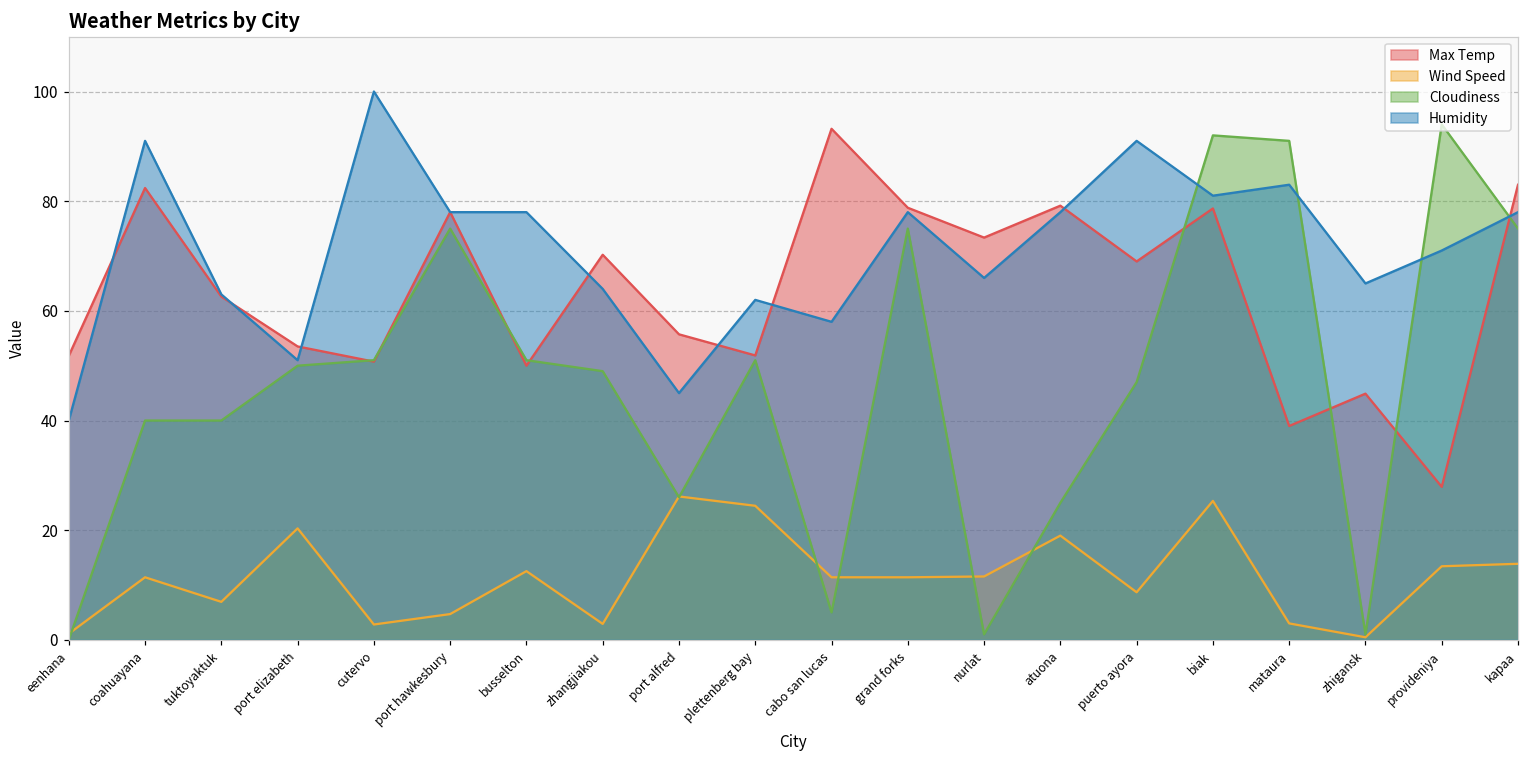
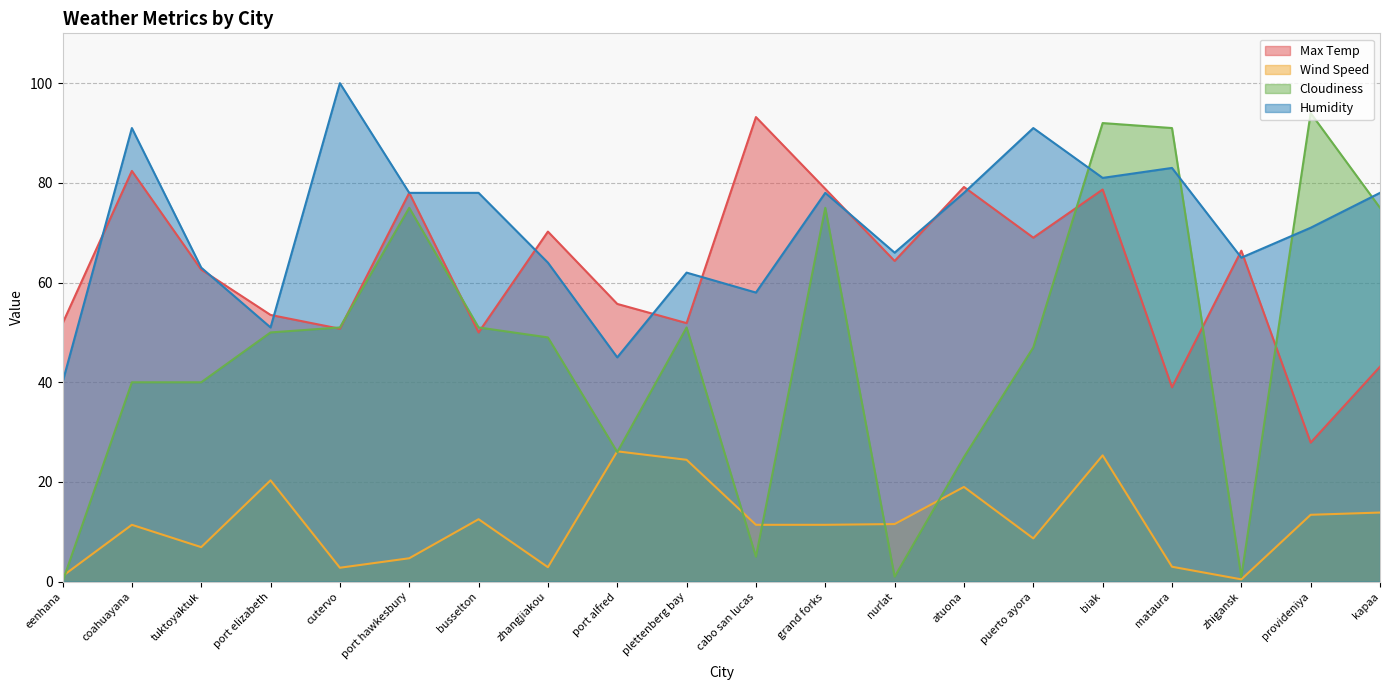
  {
    "Max Temp": {
      "eenhana": 52,
      "coahuayana": 82,
      "port elizabeth": 54,
      "busselton": 50,
      "zhangjiakou": 70,
      "port alfred": 56,
      "plettenberg bay": 52,
      "cabo san lucas": 93,
      "grand forks": 79,
-     "nurlat": 73,
+     "nurlat": 64,
      "atuona": 79,
      "puerto ayora": 69,
      "biak": 79,
      "mataura": 39,
-     "zhigansk": 45,
+     "zhigansk": 66,
      "provideniya": 28,
-     "kapaa": 83
+     "kapaa": 43
    },
    "Wind Speed": {
      "eenhana": 1,
      "coahuayana": 11,
      "tuktoyaktuk": 7,
      "port elizabeth": 20,
      "cutervo": 3,
      "port hawkesbury": 5,
      "busselton": 13,
      "zhangjiakou": 3,
      "plettenberg bay": 24,
      "cabo san lucas": 11,
      "grand forks": 11,
      "nurlat": 12,
      "atuona": 19,
      "puerto ayora": 9,
      "biak": 25,
      "mataura": 3,
      "zhigansk": 0,
      "provideniya": 13,
      "kapaa": 14
    },
    "Cloudiness": {
      "eenhana": 0,
      "coahuayana": 40,
      "tuktoyaktuk": 40,
      "port elizabeth": 50,
      "port hawkesbury": 75,
      "busselton": 51,
      "zhangjiakou": 49,
      "plettenberg bay": 51,
      "cabo san lucas": 5,
      "grand forks": 75,
      "nurlat": 1,
      "atuona": 25,
      "puerto ayora": 47,
      "biak": 92,
      "mataura": 91,
      "zhigansk": 1,
      "kapaa": 75
    },
    "Humidity": {
      "eenhana": 40,
      "coahuayana": 91,
      "port elizabeth": 51,
      "cutervo": 100,
      "busselton": 78,
      "zhangjiakou": 64,
      "port alfred": 45,
      "plettenberg bay": 62,
      "cabo san lucas": 58,
      "grand forks": 78,
      "nurlat": 66,
      "atuona": 78,
      "puerto ayora": 91,
      "biak": 81,
      "mataura": 83,
      "zhigansk": 65,
      "provideniya": 71,
      "kapaa": 78
    }
  }
